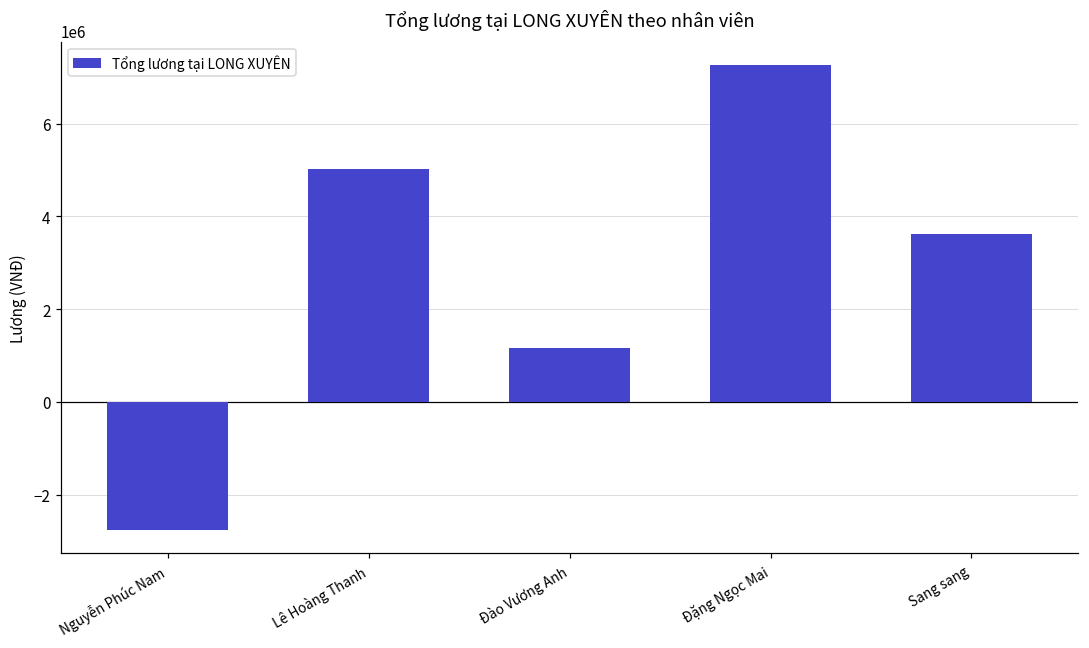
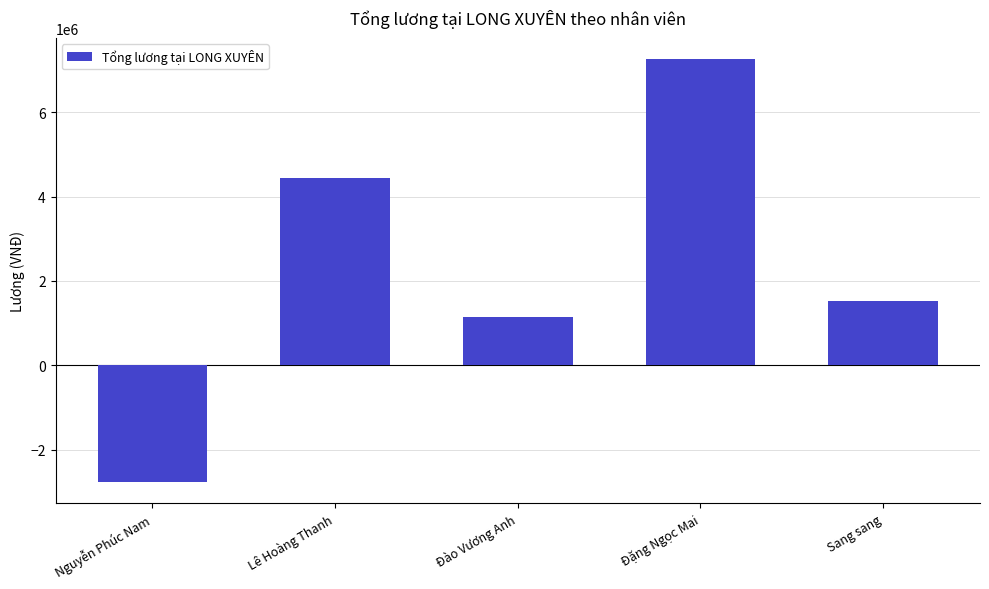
  {
    "Nguyễn Phúc Nam": -2800000,
-   "Lê Hoàng Thanh": 5000000,
+   "Lê Hoàng Thanh": 4400000,
    "Đào Vương Anh": 1200000,
    "Đặng Ngọc Mai": 7300000,
-   "Sang sang": 3600000
+   "Sang sang": 1500000
  }
